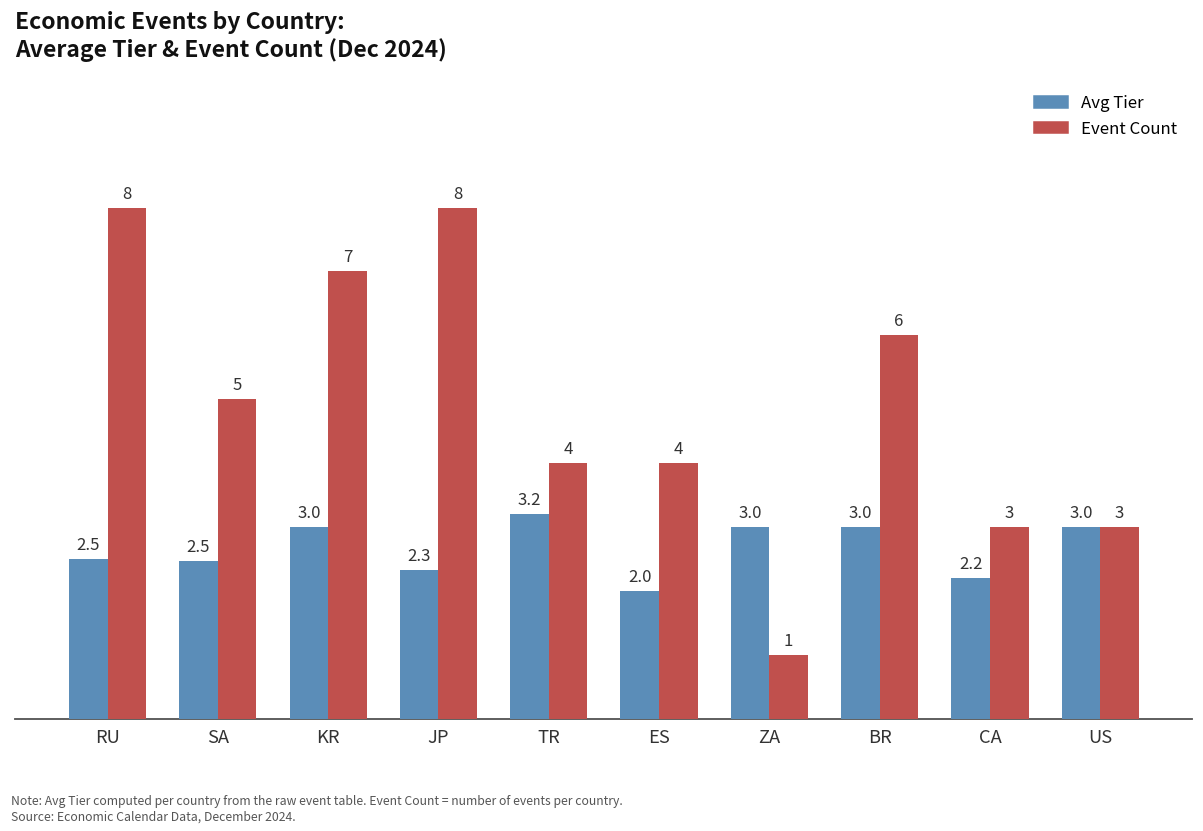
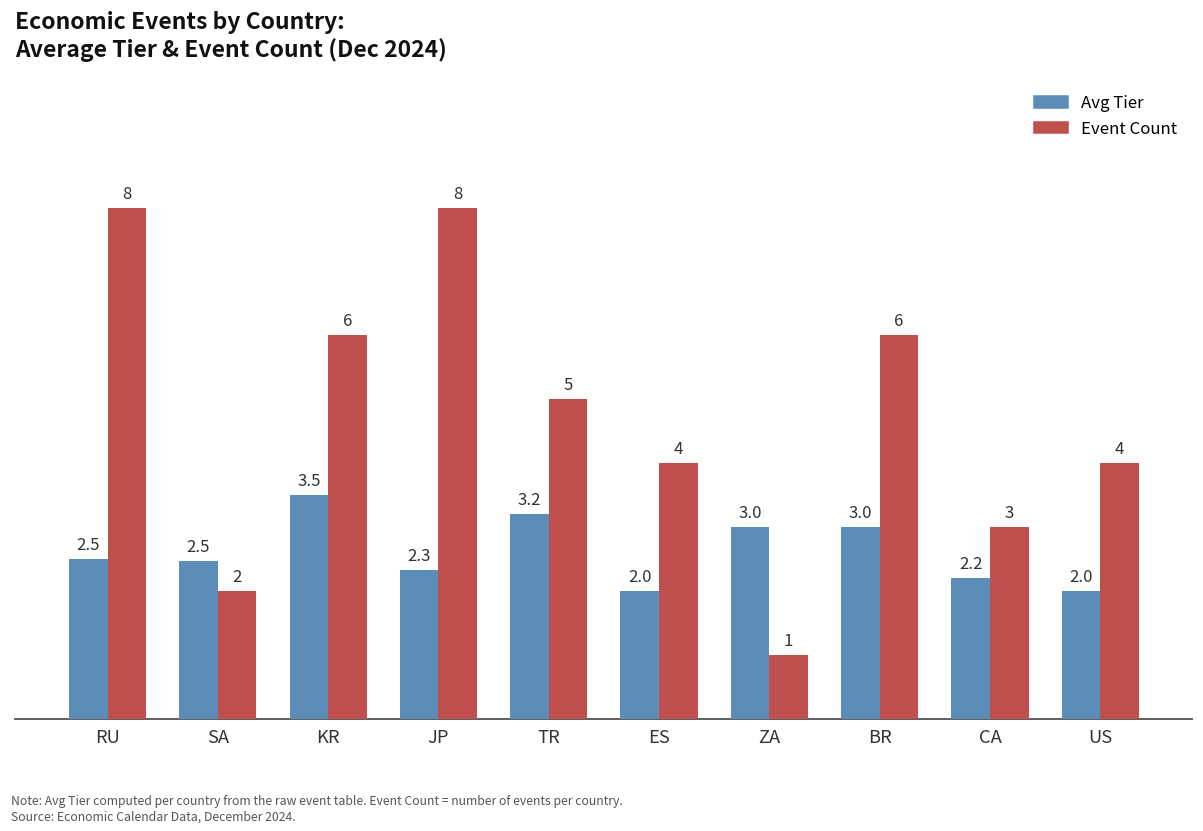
  {
    "Avg Tier": {
      "RU": 2.5,
      "SA": 2.5,
-     "KR": 3.0,
+     "KR": 3.5,
      "JP": 2.3,
      "TR": 3.2,
      "ES": 2.0,
      "ZA": 3.0,
      "BR": 3.0,
      "CA": 2.2,
-     "US": 3.0
+     "US": 2.0
    },
    "Event Count": {
      "RU": 8,
-     "SA": 5,
-     "KR": 7,
+     "SA": 2,
+     "KR": 6,
      "JP": 8,
-     "TR": 4,
+     "TR": 5,
      "ES": 4,
      "ZA": 1,
      "BR": 6,
      "CA": 3,
-     "US": 3
+     "US": 4
    }
  }
